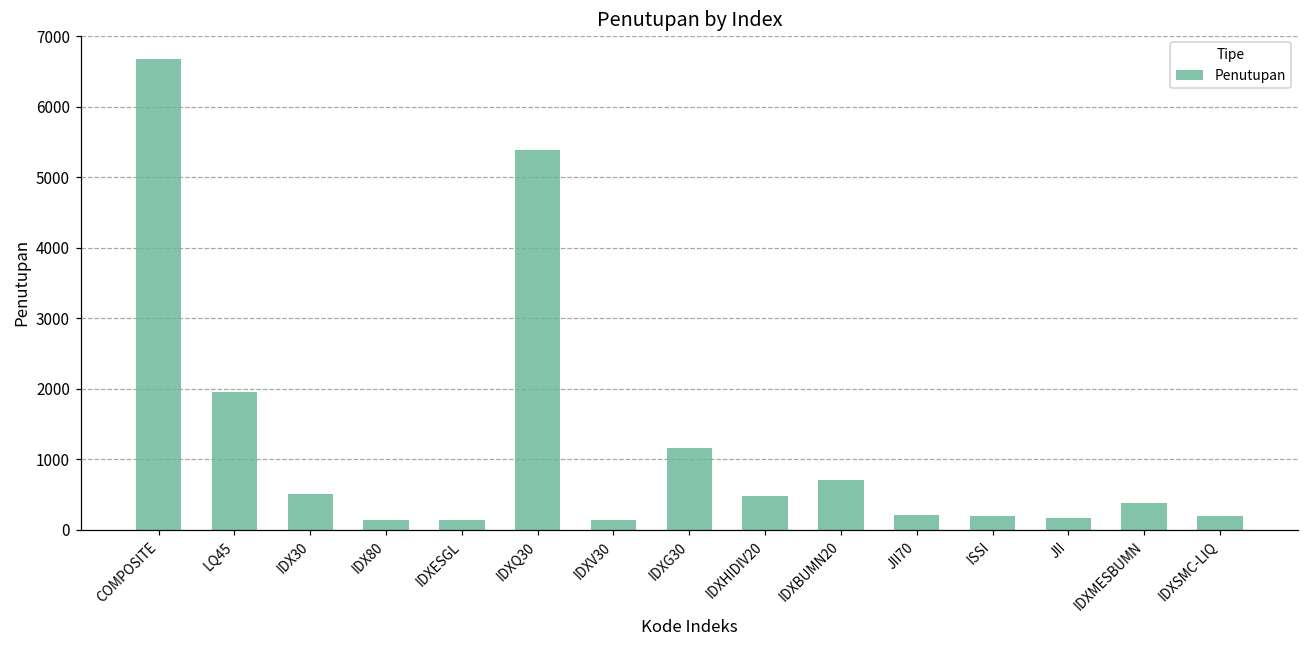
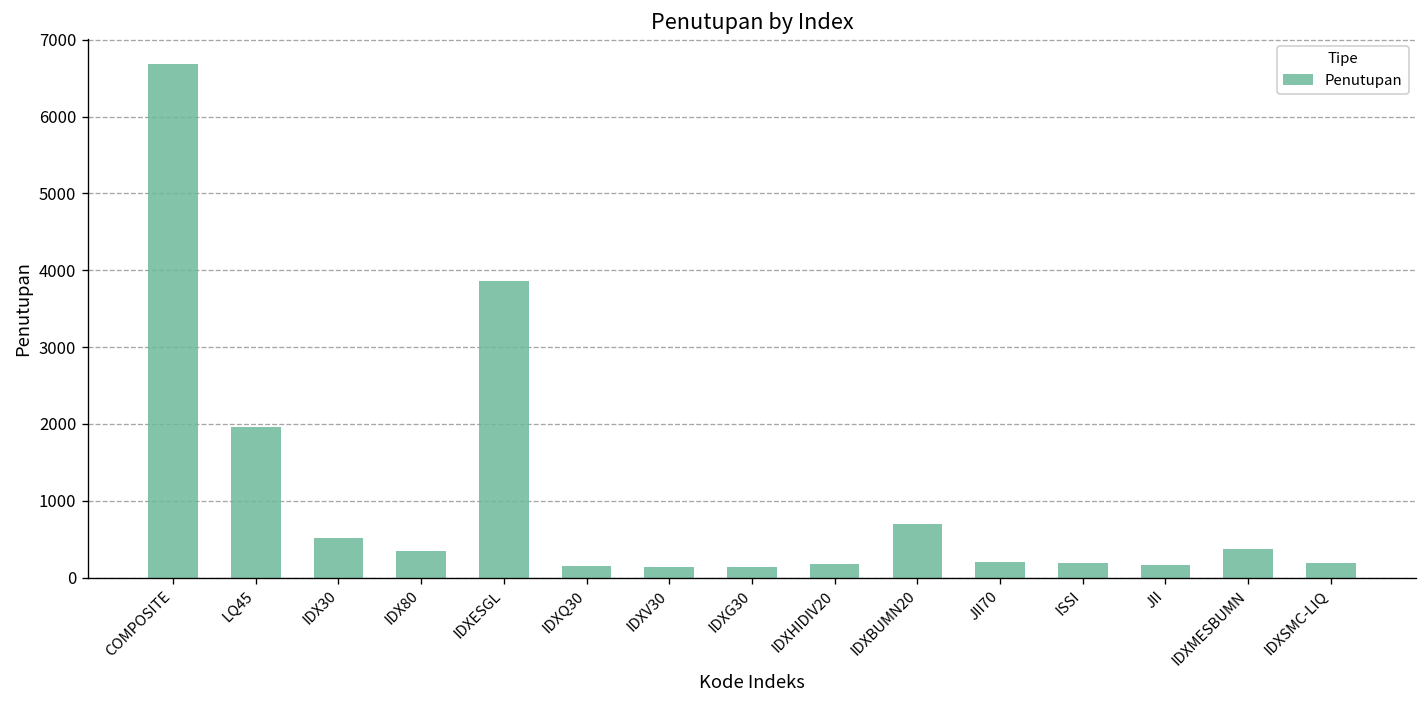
  {
    "COMPOSITE": 6700,
    "LQ45": 2000,
    "IDX30": 500,
-   "IDX80": 100,
-   "IDXESGL": 100,
-   "IDXQ30": 5400,
+   "IDX80": 400,
+   "IDXESGL": 3900,
+   "IDXQ30": 100,
    "IDXV30": 100,
-   "IDXG30": 1200,
-   "IDXHIDIV20": 500,
+   "IDXG30": 100,
+   "IDXHIDIV20": 200,
    "IDXBUMN20": 700,
    "JII70": 200,
    "ISSI": 200,
    "JII": 200,
    "IDXMESBUMN": 400,
    "IDXSMC-LIQ": 200
  }
